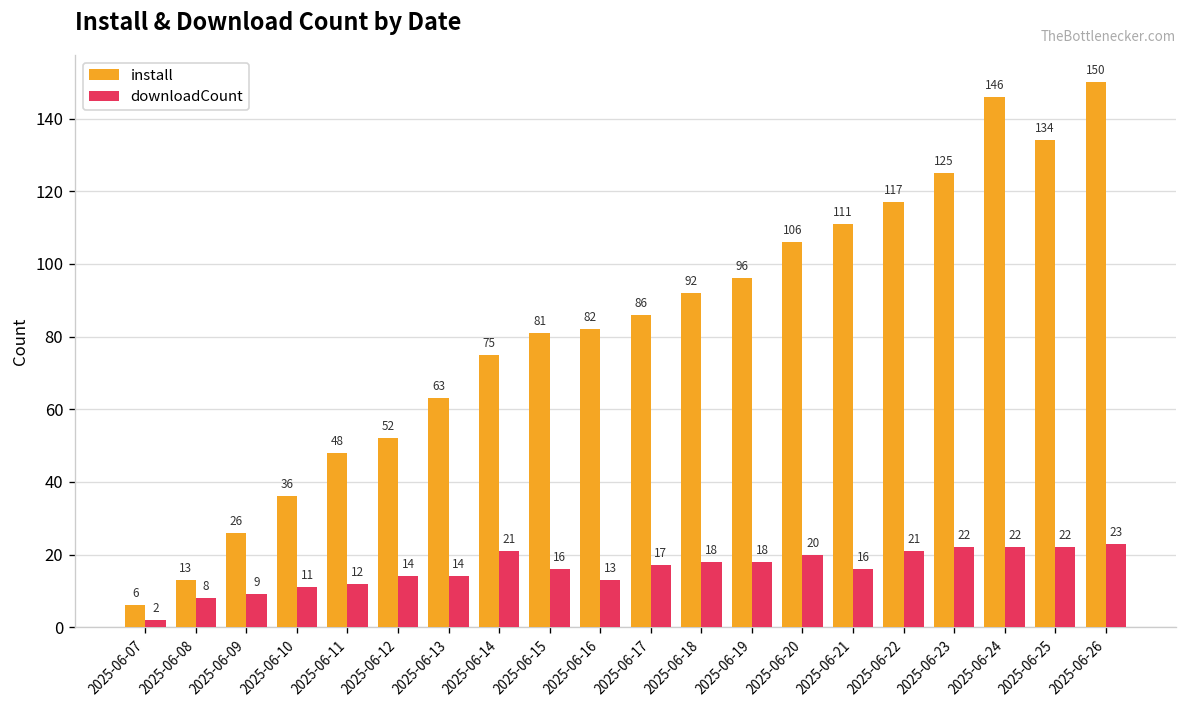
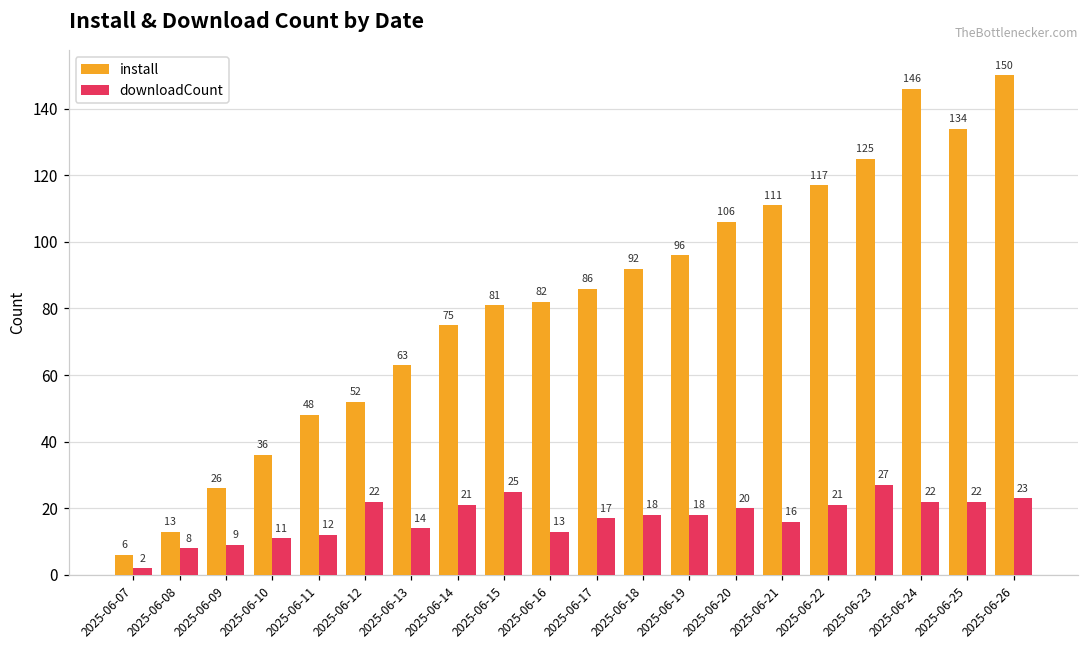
  {
    "install": {
      "2025-06-07": 6,
      "2025-06-08": 13,
      "2025-06-09": 26,
      "2025-06-10": 36,
      "2025-06-11": 48,
      "2025-06-12": 52,
      "2025-06-13": 63,
      "2025-06-14": 75,
      "2025-06-15": 81,
      "2025-06-16": 82,
      "2025-06-17": 86,
      "2025-06-18": 92,
      "2025-06-19": 96,
      "2025-06-20": 106,
      "2025-06-21": 111,
      "2025-06-22": 117,
      "2025-06-23": 125,
      "2025-06-24": 146,
      "2025-06-25": 134,
      "2025-06-26": 150
    },
    "downloadCount": {
      "2025-06-07": 2,
      "2025-06-08": 8,
      "2025-06-09": 9,
      "2025-06-10": 11,
      "2025-06-11": 12,
-     "2025-06-12": 14,
+     "2025-06-12": 22,
      "2025-06-13": 14,
      "2025-06-14": 21,
-     "2025-06-15": 16,
+     "2025-06-15": 25,
      "2025-06-16": 13,
      "2025-06-17": 17,
      "2025-06-18": 18,
      "2025-06-19": 18,
      "2025-06-20": 20,
      "2025-06-21": 16,
      "2025-06-22": 21,
-     "2025-06-23": 22,
+     "2025-06-23": 27,
      "2025-06-24": 22,
      "2025-06-25": 22,
      "2025-06-26": 23
    }
  }
